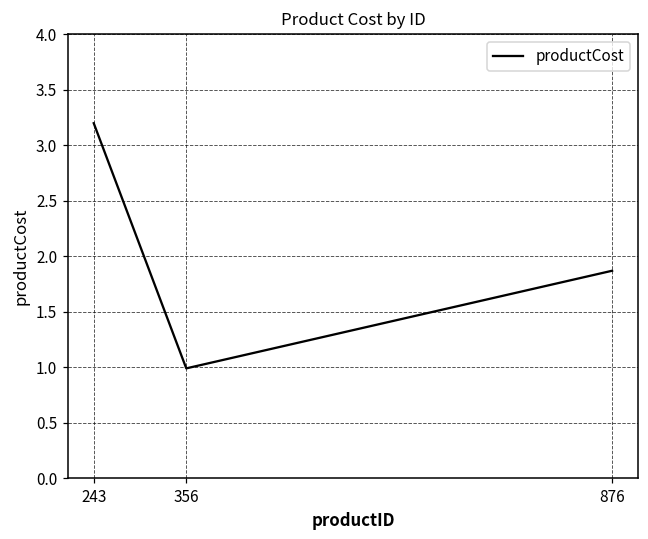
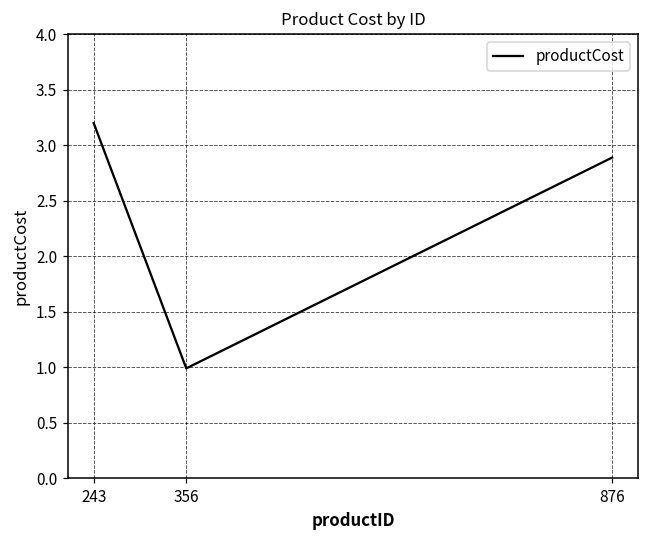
  {
    "243": 3.20,
    "356": 0.99,
-   "876": 1.87
+   "876": 2.89
  }
